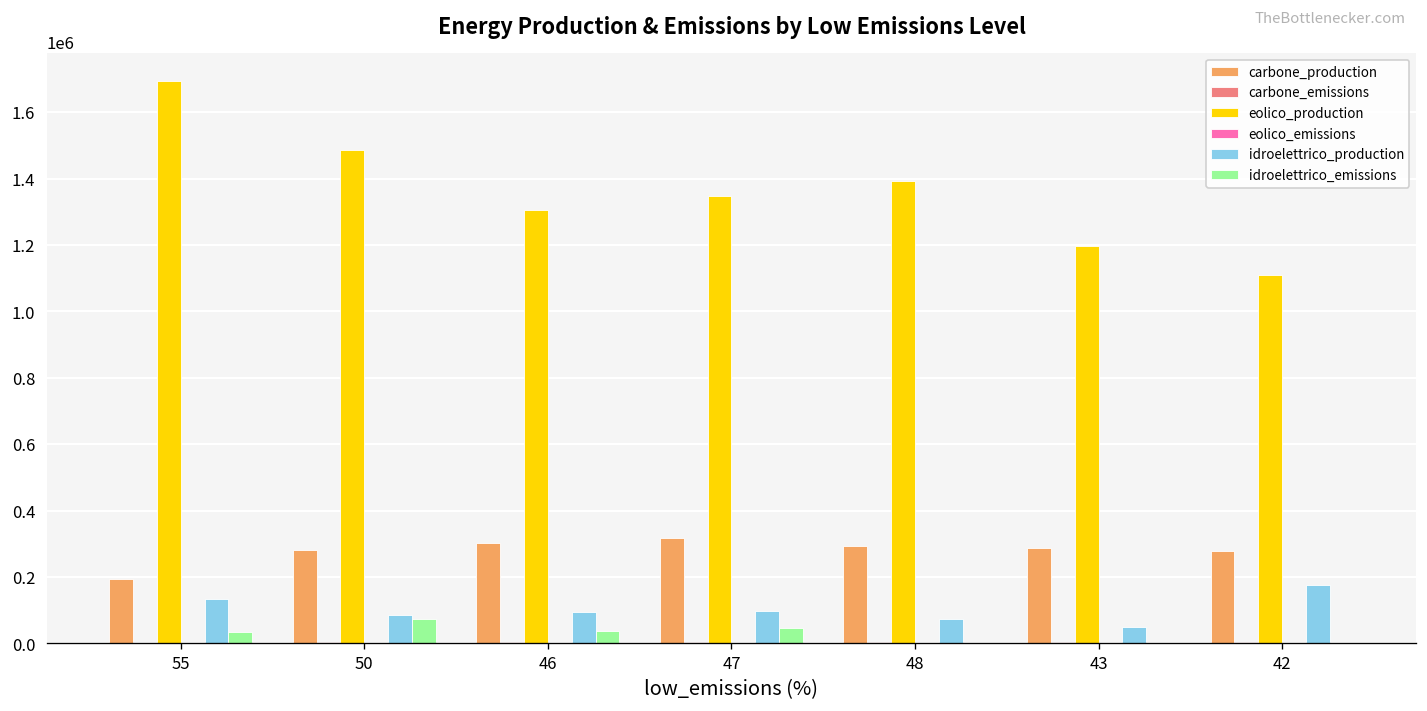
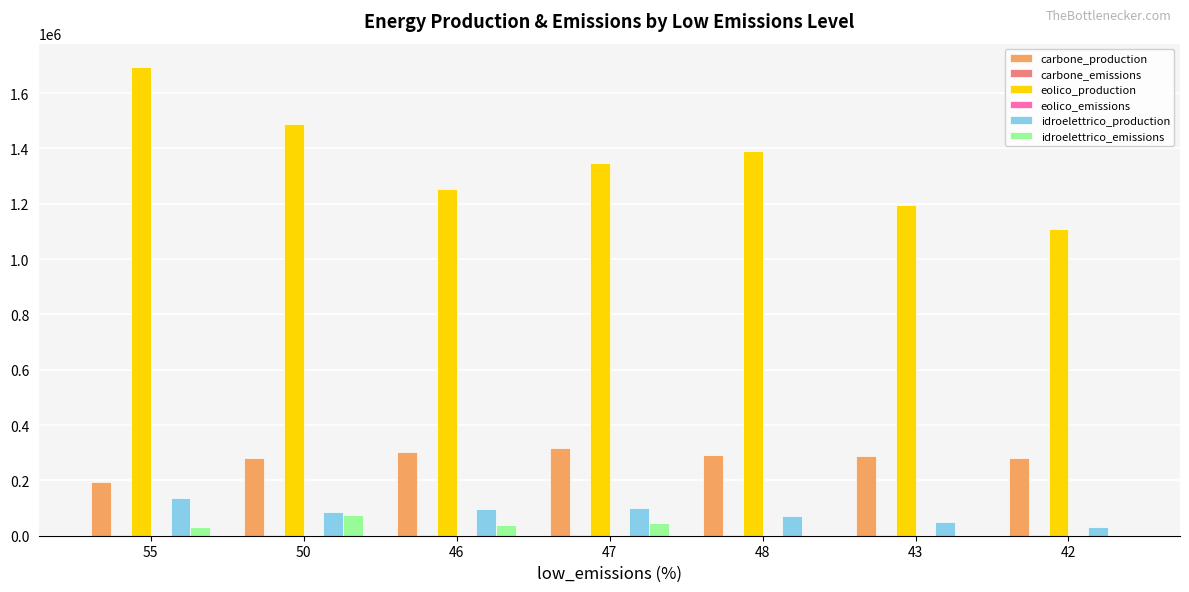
  {
    "eolico_production": {
      "55": 1690000,
      "50": 1490000,
-     "46": 1300000,
+     "46": 1250000,
      "47": 1350000,
      "48": 1390000,
      "43": 1200000,
      "42": 1110000
    },
    "idroelettrico_production": {
      "55": 140000,
      "50": 80000,
      "46": 100000,
      "47": 100000,
      "48": 70000,
      "43": 50000,
-     "42": 180000
+     "42": 30000
    },
    "idroelettrico_emissions": {
      "55": 30000,
      "50": 70000,
      "46": 40000,
      "47": 50000
    }
  }
